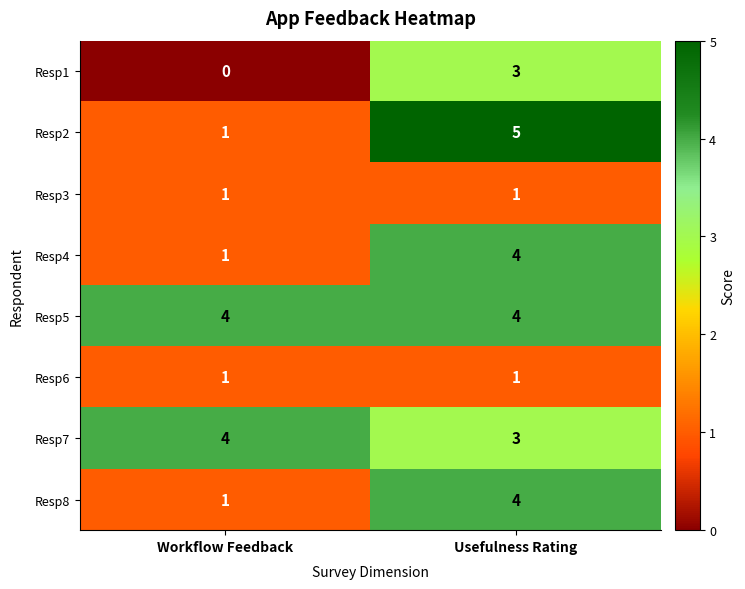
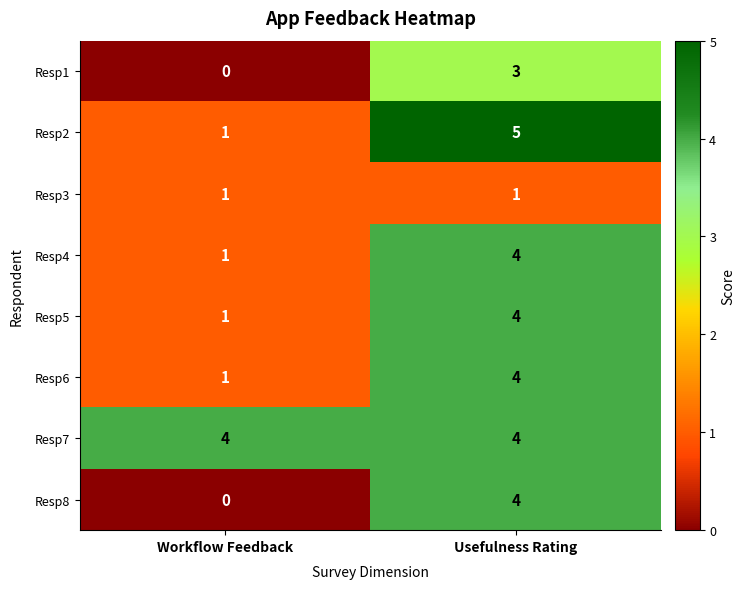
  {
    "Resp1": {
      "Workflow Feedback": 0,
      "Usefulness Rating": 3
    },
    "Resp2": {
      "Workflow Feedback": 1,
      "Usefulness Rating": 5
    },
    "Resp3": {
      "Workflow Feedback": 1,
      "Usefulness Rating": 1
    },
    "Resp4": {
      "Workflow Feedback": 1,
      "Usefulness Rating": 4
    },
    "Resp5": {
-     "Workflow Feedback": 4,
+     "Workflow Feedback": 1,
      "Usefulness Rating": 4
    },
    "Resp6": {
      "Workflow Feedback": 1,
-     "Usefulness Rating": 1
+     "Usefulness Rating": 4
    },
    "Resp7": {
      "Workflow Feedback": 4,
-     "Usefulness Rating": 3
+     "Usefulness Rating": 4
    },
    "Resp8": {
-     "Workflow Feedback": 1,
+     "Workflow Feedback": 0,
      "Usefulness Rating": 4
    }
  }
